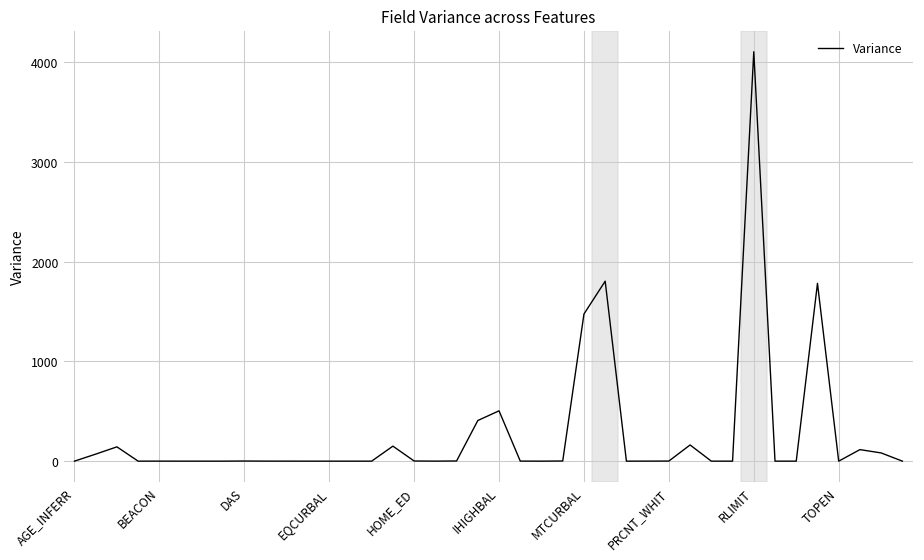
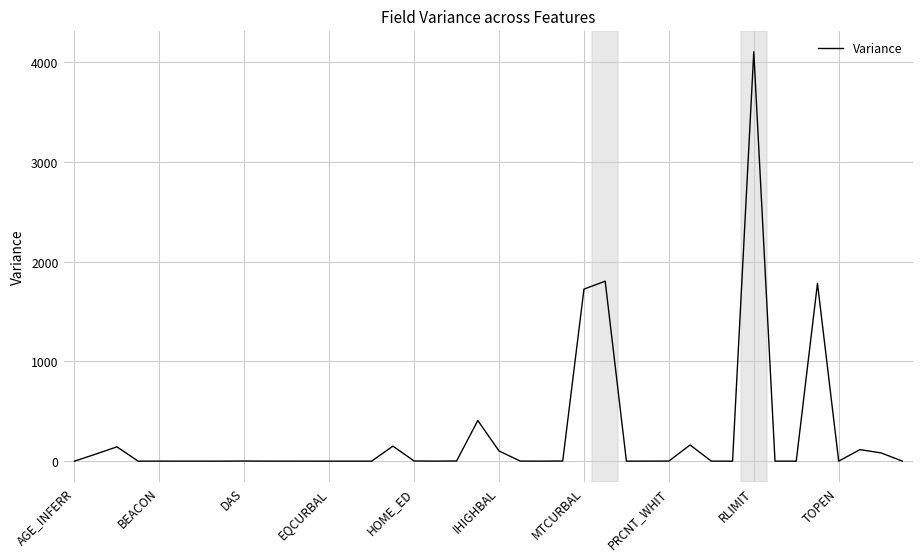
  {
    "AGE_INFERR": 0,
    "BEACON": 0,
    "DAS": 0,
    "EQCURBAL": 0,
    "HOME_ED": 0,
-   "IHIGHBAL": 500,
-   "MTCURBAL": 1500,
+   "IHIGHBAL": 100,
+   "MTCURBAL": 1700,
    "PRCNT_WHIT": 0,
    "RLIMIT": 4100,
    "TOPEN": 0
  }
